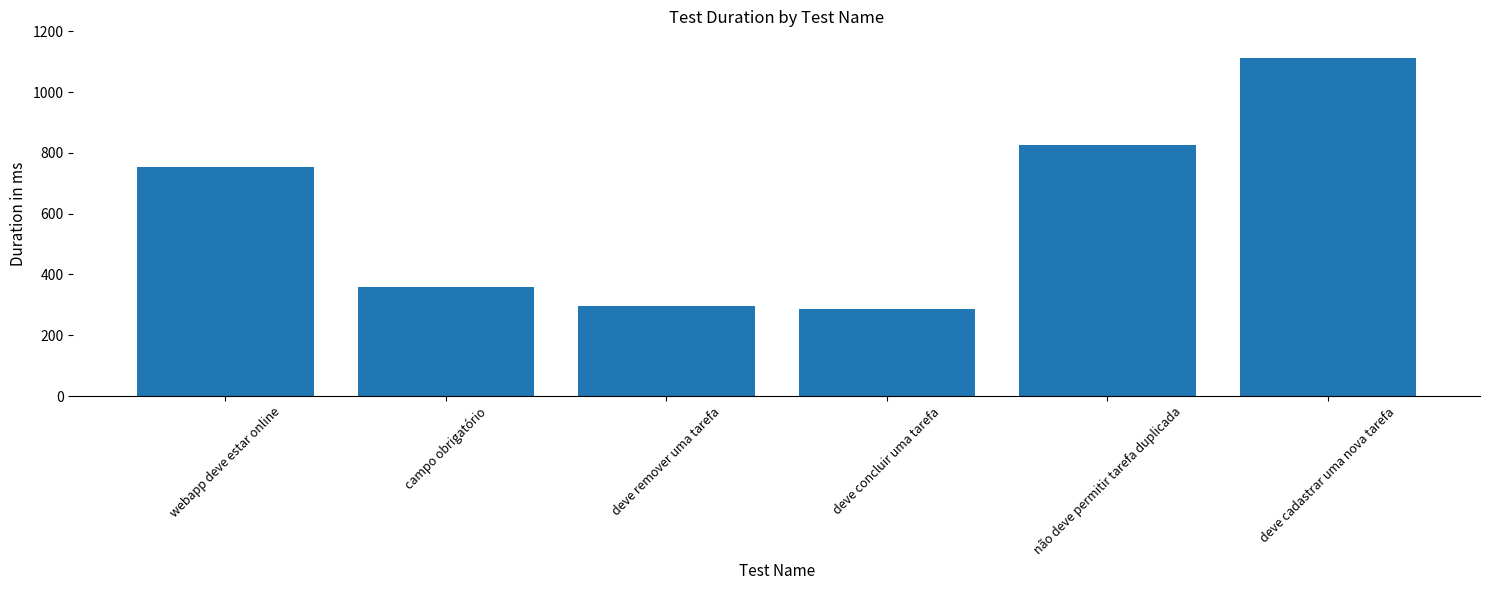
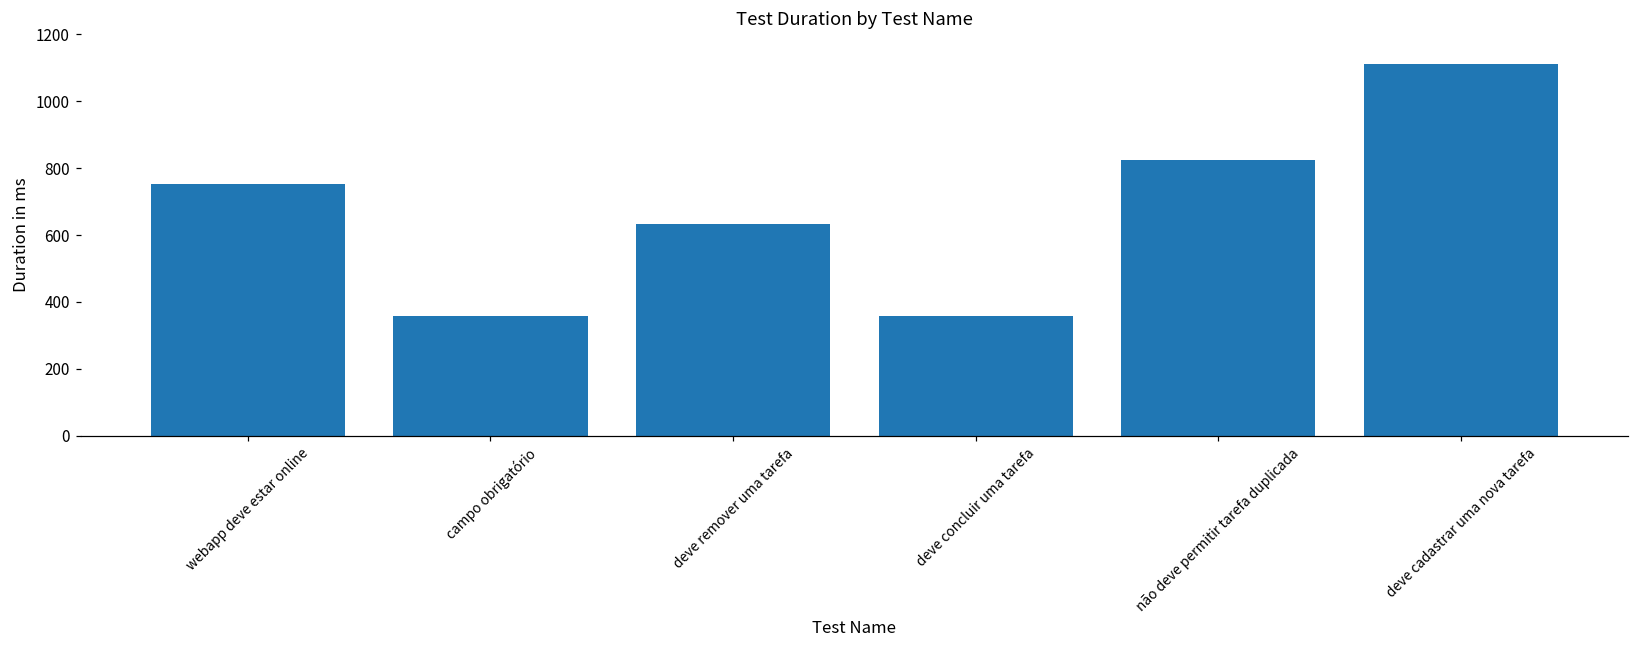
  {
    "webapp deve estar online": 750,
    "campo obrigatório": 360,
-   "deve remover uma tarefa": 300,
-   "deve concluir uma tarefa": 290,
+   "deve remover uma tarefa": 630,
+   "deve concluir uma tarefa": 360,
    "não deve permitir tarefa duplicada": 830,
    "deve cadastrar uma nova tarefa": 1110
  }
